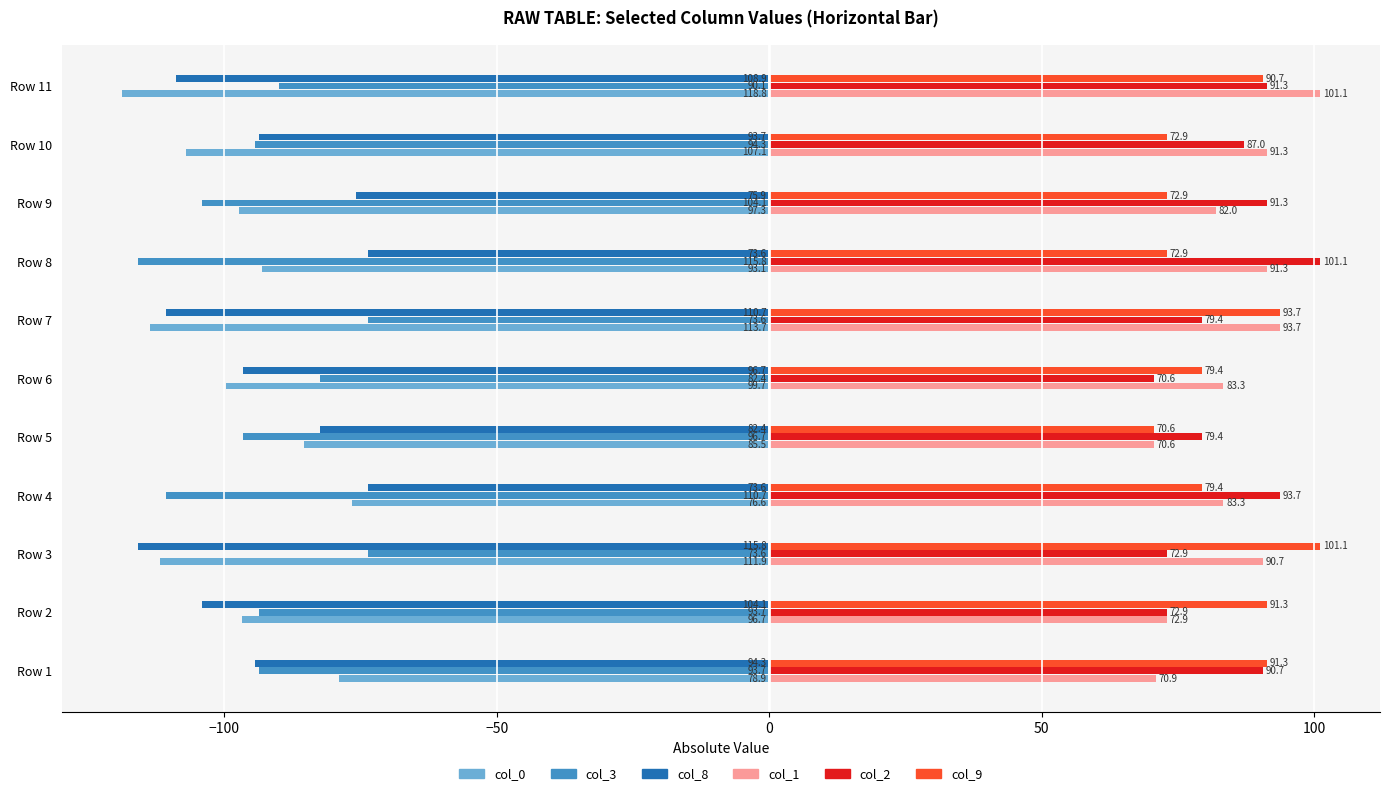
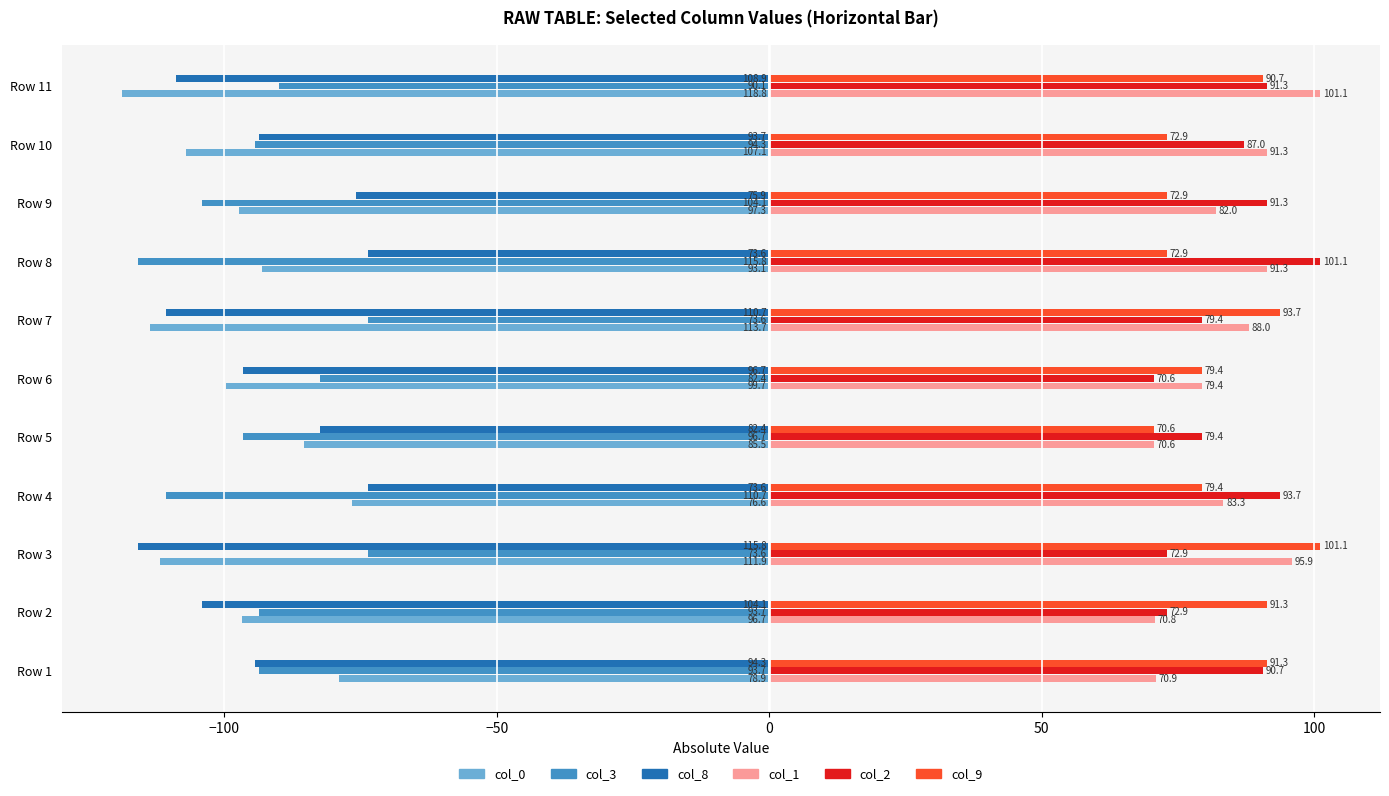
  {
    "col_1": {
      "Row 11": 101.1,
      "Row 10": 91.3,
      "Row 9": 82.0,
      "Row 8": 91.3,
-     "Row 7": 93.7,
-     "Row 6": 83.3,
+     "Row 7": 88.0,
+     "Row 6": 79.4,
      "Row 5": 70.6,
      "Row 4": 83.3,
-     "Row 3": 90.7,
-     "Row 2": 72.9,
+     "Row 3": 95.9,
+     "Row 2": 70.8,
      "Row 1": 70.9
    }
  }
